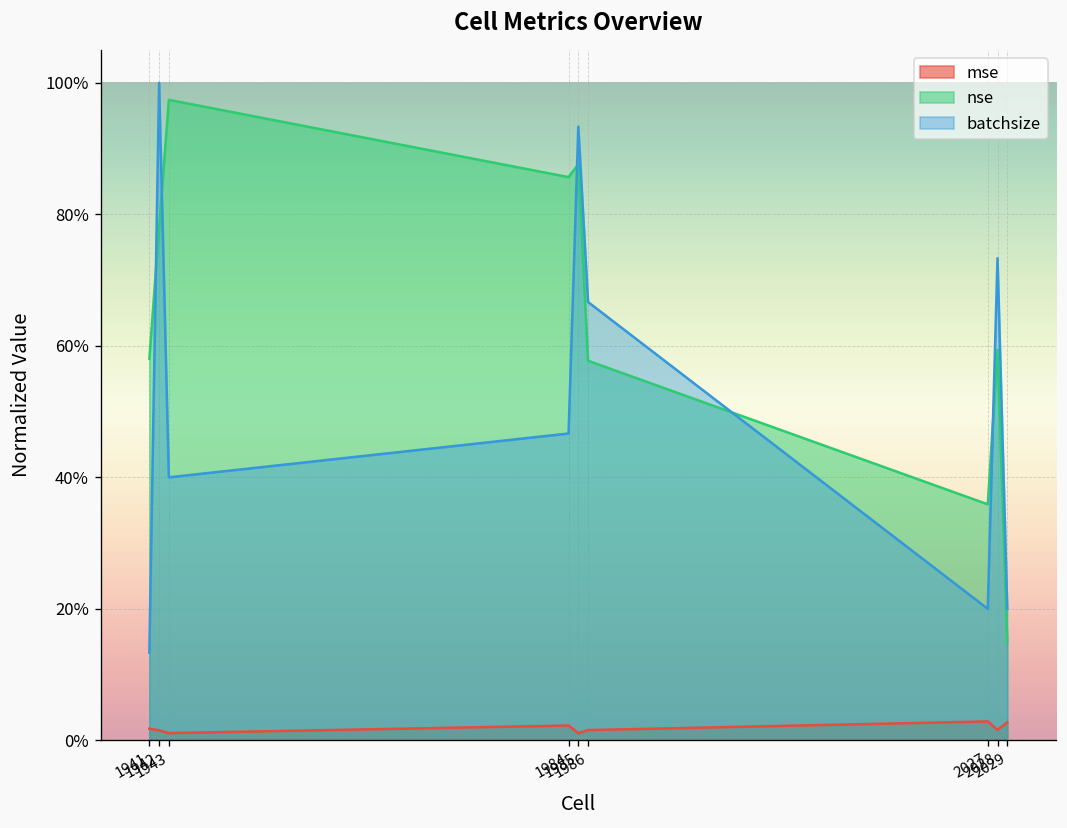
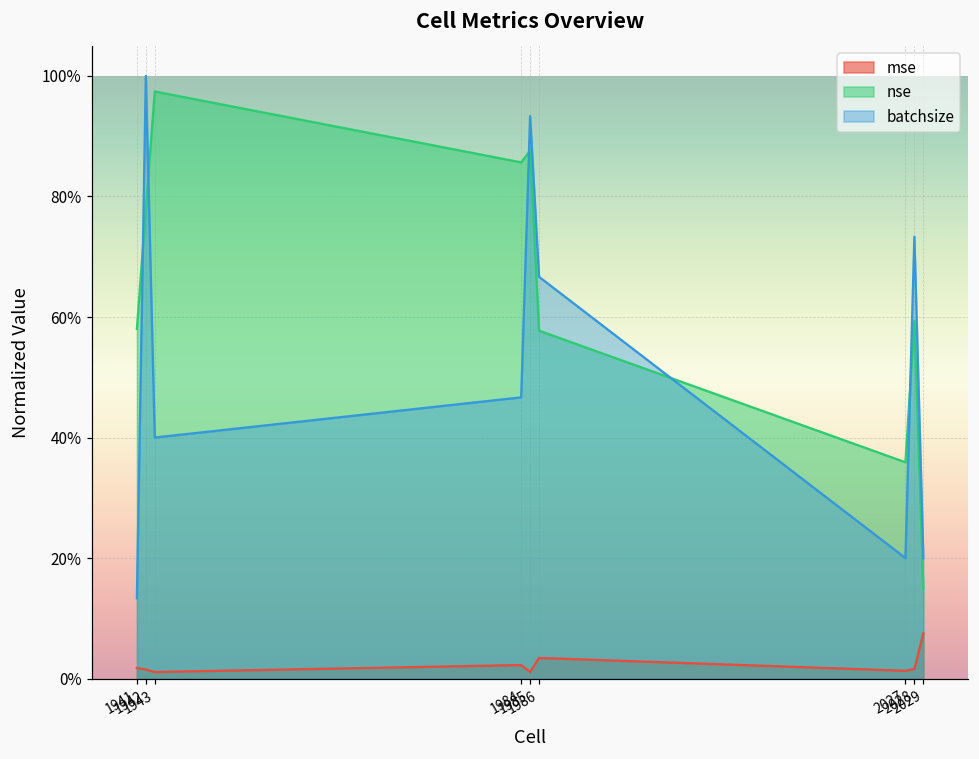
  {
    "mse": {
      "1941": "2%",
      "1942": "2%",
      "1943": "1%",
      "1984": "2%",
      "1985": "1%",
-     "1986": "2%",
-     "2027": "3%",
+     "1986": "3%",
+     "2027": "1%",
      "2028": "2%",
-     "2029": "3%"
+     "2029": "7%"
    },
    "nse": {
      "1941": "58%",
      "1942": "78%",
      "1943": "97%",
      "1984": "86%",
      "1985": "88%",
      "1986": "58%",
      "2027": "36%",
      "2028": "59%",
      "2029": "15%"
    },
    "batchsize": {
      "1941": "13%",
      "1942": "100%",
      "1943": "40%",
      "1984": "47%",
      "1985": "93%",
      "1986": "67%",
      "2027": "20%",
      "2028": "73%",
      "2029": "20%"
    }
  }
